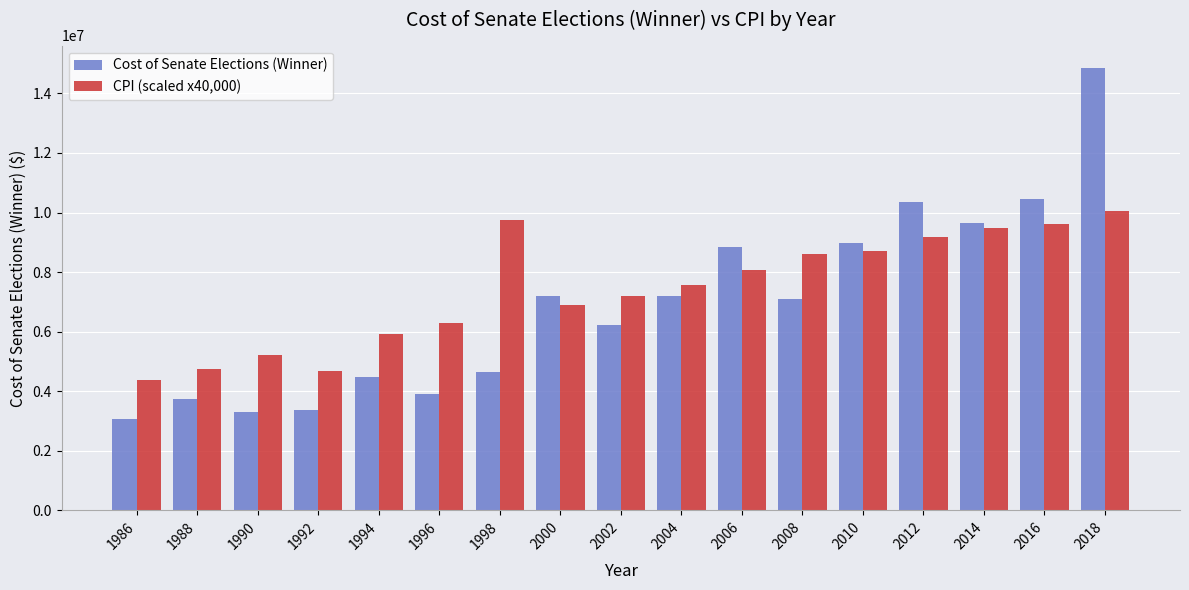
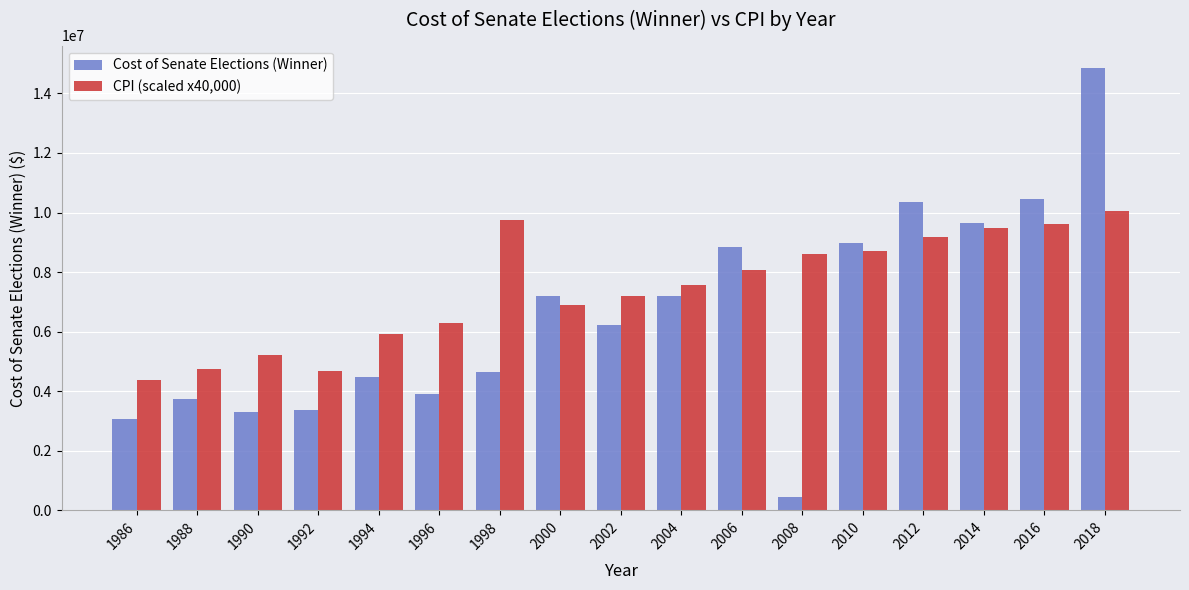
  {
    "Cost of Senate Elections (Winner)": {
      "1986": 3100000,
      "1988": 3700000,
      "1990": 3300000,
      "1992": 3400000,
      "1994": 4500000,
      "1996": 3900000,
      "1998": 4700000,
      "2000": 7200000,
      "2002": 6200000,
      "2004": 7200000,
      "2006": 8800000,
-     "2008": 7100000,
+     "2008": 400000,
      "2010": 9000000,
      "2012": 10400000,
      "2014": 9700000,
      "2016": 10500000,
      "2018": 14900000
    },
    "CPI (scaled x40,000)": {
      "1986": 4400000,
      "1988": 4700000,
      "1990": 5200000,
      "1992": 4700000,
      "1994": 5900000,
      "1996": 6300000,
      "1998": 9700000,
      "2000": 6900000,
      "2002": 7200000,
      "2004": 7600000,
      "2006": 8100000,
      "2008": 8600000,
      "2010": 8700000,
      "2012": 9200000,
      "2014": 9500000,
      "2016": 9600000,
      "2018": 10000000
    }
  }
